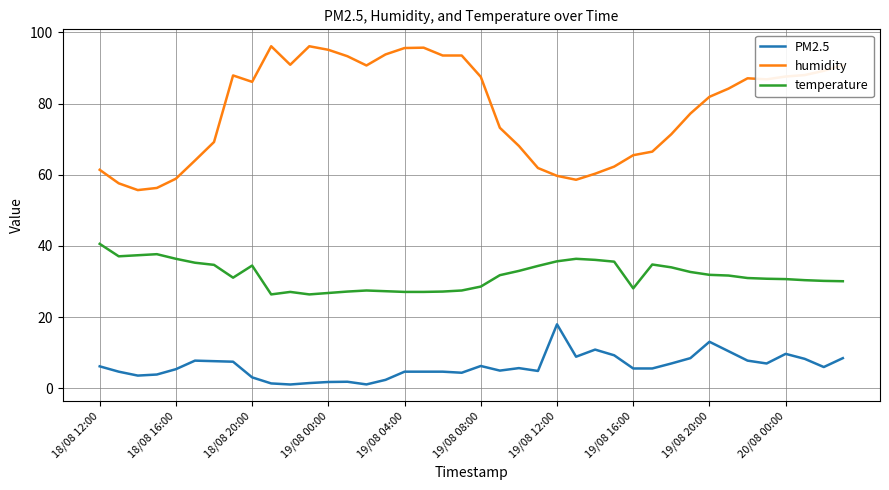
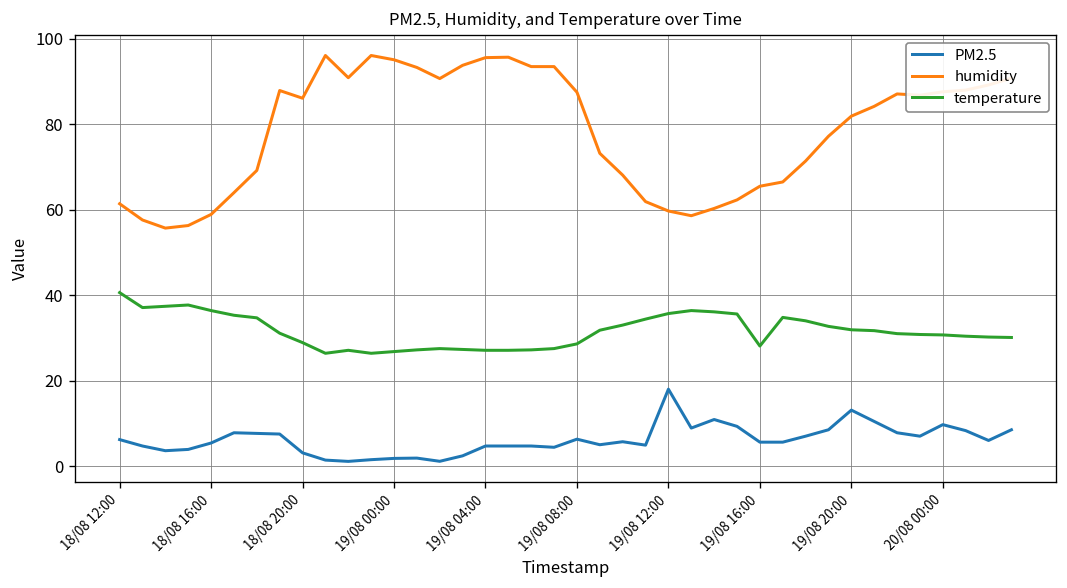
  {
    "PM2.5": {
      "18/08 12:00": 6,
      "18/08 16:00": 5,
      "18/08 20:00": 3,
      "19/08 00:00": 2,
      "19/08 04:00": 5,
      "19/08 08:00": 6,
      "19/08 12:00": 18,
      "19/08 16:00": 6,
      "19/08 20:00": 13,
      "20/08 00:00": 10
    },
    "humidity": {
      "18/08 12:00": 61,
      "18/08 16:00": 59,
      "18/08 20:00": 86,
      "19/08 00:00": 95,
      "19/08 04:00": 96,
      "19/08 08:00": 88,
      "19/08 12:00": 60,
      "19/08 16:00": 66,
      "19/08 20:00": 82
    },
    "temperature": {
      "18/08 12:00": 41,
      "18/08 16:00": 36,
-     "18/08 20:00": 35,
+     "18/08 20:00": 29,
      "19/08 00:00": 27,
      "19/08 04:00": 27,
      "19/08 08:00": 29,
      "19/08 12:00": 36,
      "19/08 16:00": 28,
      "19/08 20:00": 32,
      "20/08 00:00": 31
    }
  }
